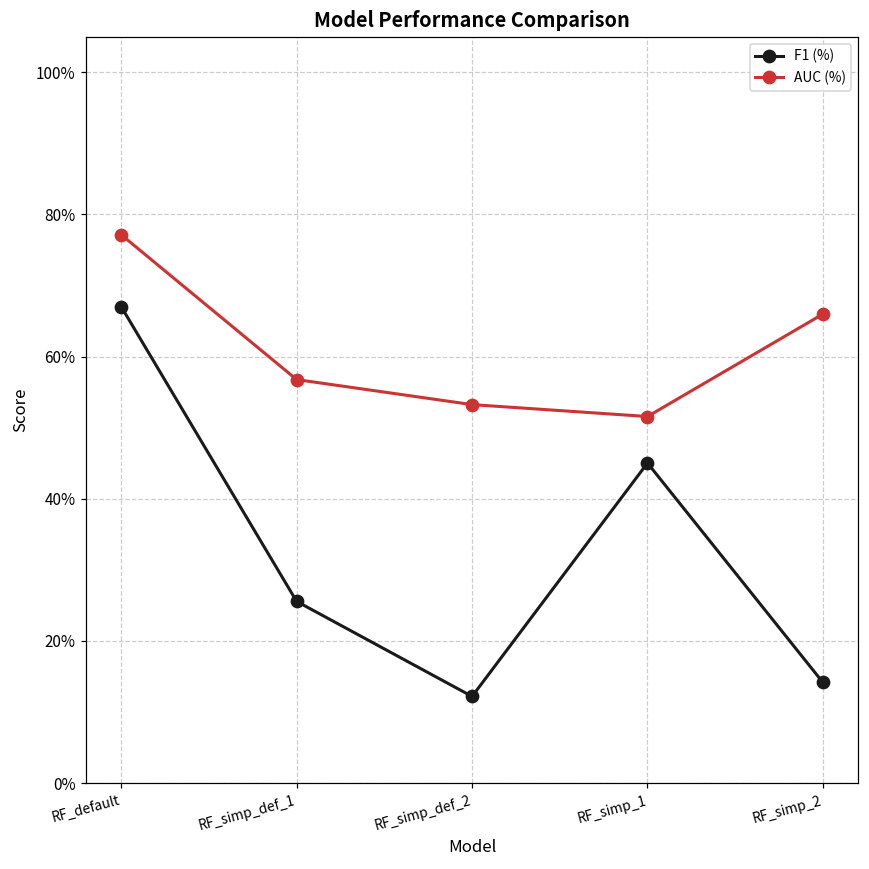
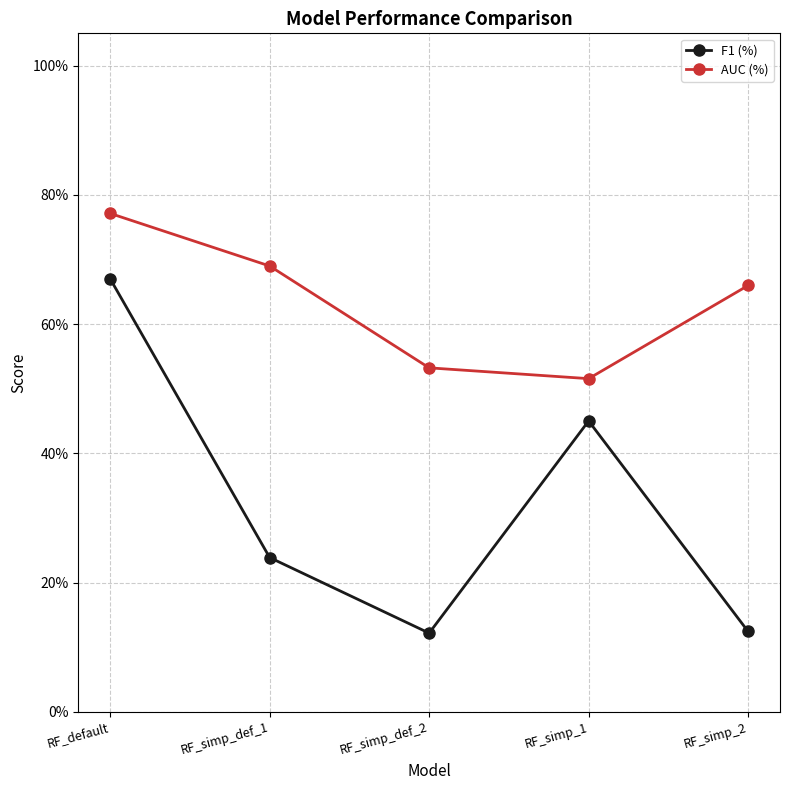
  {
    "F1 (%)": {
      "RF_default": "67%",
-     "RF_simp_def_1": "26%",
+     "RF_simp_def_1": "24%",
      "RF_simp_def_2": "12%",
      "RF_simp_1": "45%",
-     "RF_simp_2": "14%"
+     "RF_simp_2": "12%"
    },
    "AUC (%)": {
      "RF_default": "77%",
-     "RF_simp_def_1": "57%",
+     "RF_simp_def_1": "69%",
      "RF_simp_def_2": "53%",
      "RF_simp_1": "52%",
      "RF_simp_2": "66%"
    }
  }
